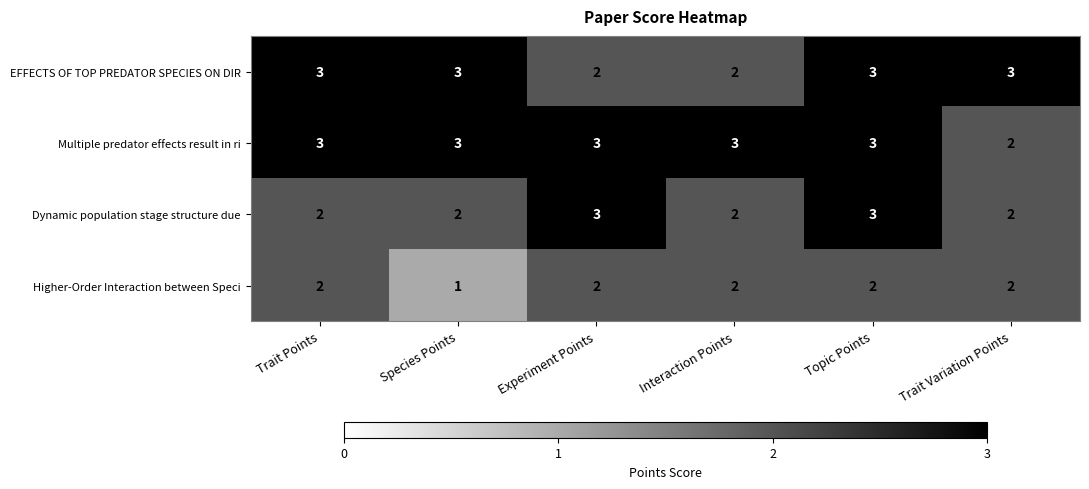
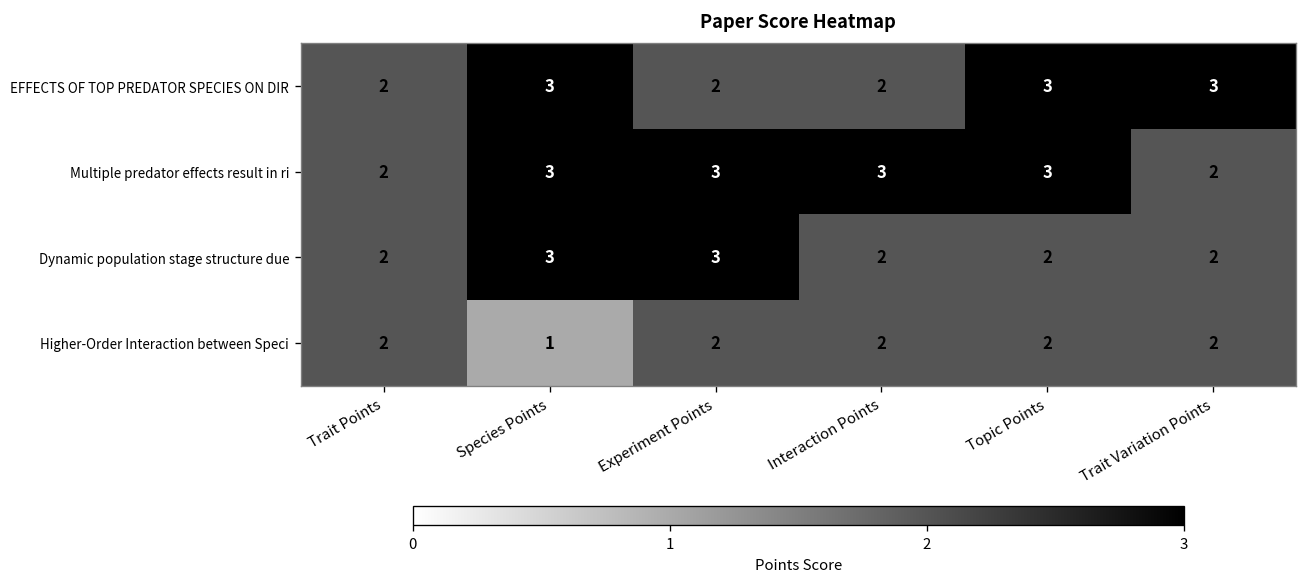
  {
    "EFFECTS OF TOP PREDATOR SPECIES ON DIR": {
-     "Trait Points": 3,
+     "Trait Points": 2,
      "Species Points": 3,
      "Experiment Points": 2,
      "Interaction Points": 2,
      "Topic Points": 3,
      "Trait Variation Points": 3
    },
    "Multiple predator effects result in ri": {
-     "Trait Points": 3,
+     "Trait Points": 2,
      "Species Points": 3,
      "Experiment Points": 3,
      "Interaction Points": 3,
      "Topic Points": 3,
      "Trait Variation Points": 2
    },
    "Dynamic population stage structure due": {
      "Trait Points": 2,
-     "Species Points": 2,
+     "Species Points": 3,
      "Experiment Points": 3,
      "Interaction Points": 2,
-     "Topic Points": 3,
+     "Topic Points": 2,
      "Trait Variation Points": 2
    },
    "Higher-Order Interaction between Speci": {
      "Trait Points": 2,
      "Species Points": 1,
      "Experiment Points": 2,
      "Interaction Points": 2,
      "Topic Points": 2,
      "Trait Variation Points": 2
    }
  }
